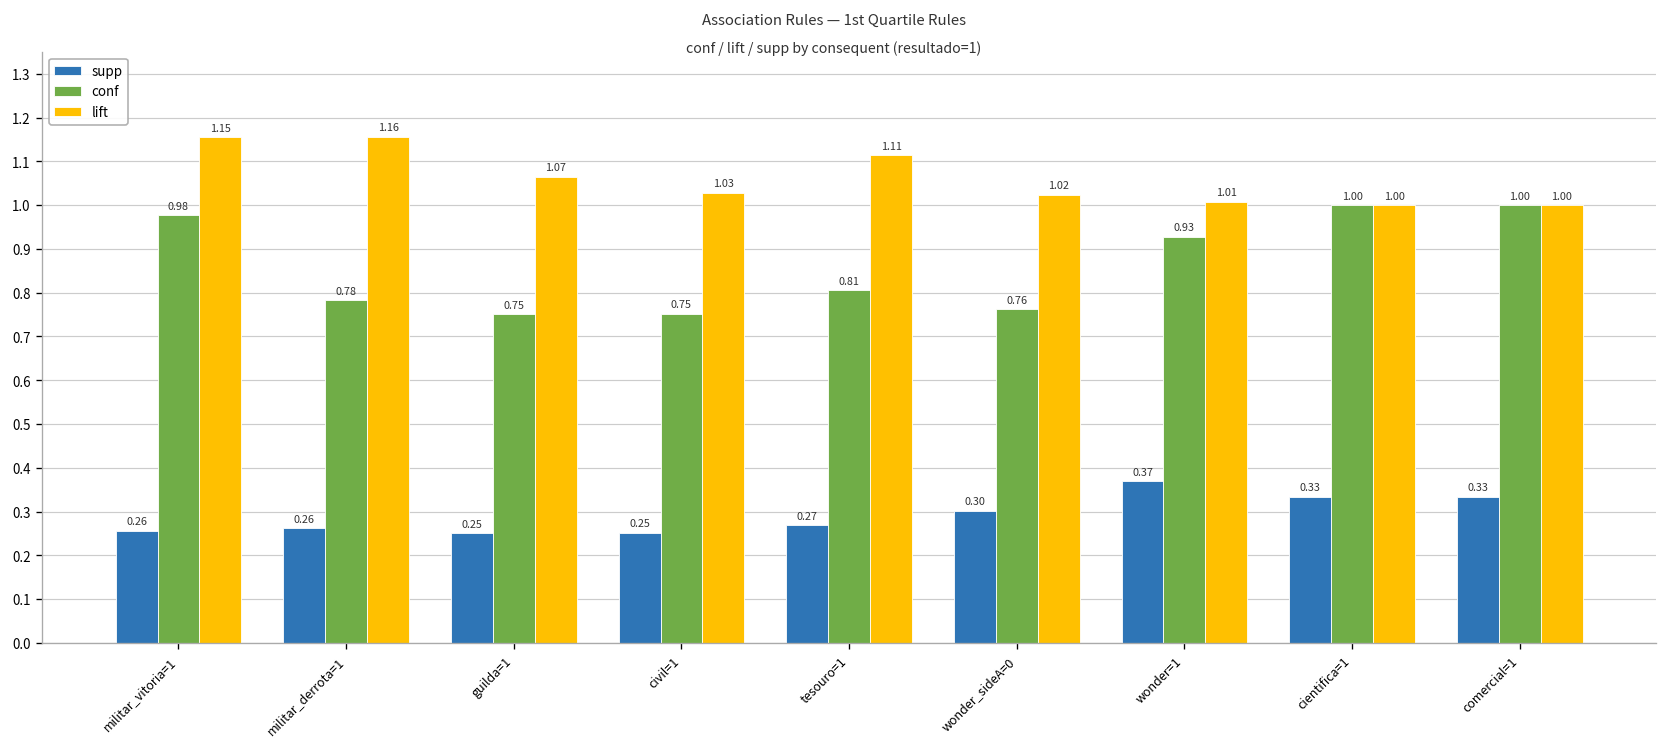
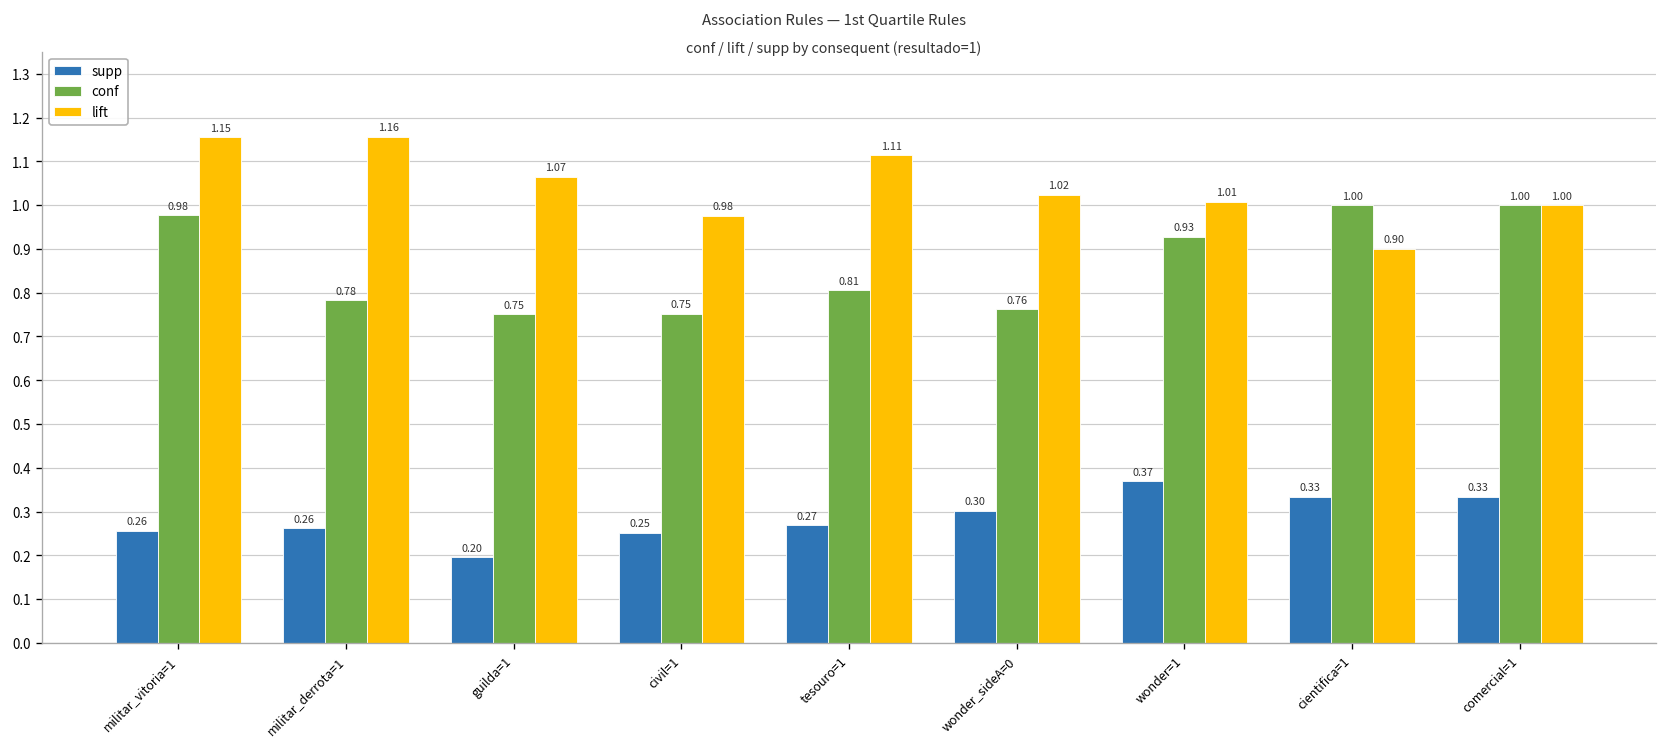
  {
    "supp": {
      "militar_vitoria=1": 0.26,
      "militar_derrota=1": 0.26,
-     "guilda=1": 0.25,
+     "guilda=1": 0.20,
      "civil=1": 0.25,
      "tesouro=1": 0.27,
      "wonder_sideA=0": 0.30,
      "wonder=1": 0.37,
      "cientifica=1": 0.33,
      "comercial=1": 0.33
    },
    "conf": {
      "militar_vitoria=1": 0.98,
      "militar_derrota=1": 0.78,
      "guilda=1": 0.75,
      "civil=1": 0.75,
      "tesouro=1": 0.81,
      "wonder_sideA=0": 0.76,
      "wonder=1": 0.93,
      "cientifica=1": 1.00,
      "comercial=1": 1.00
    },
    "lift": {
      "militar_vitoria=1": 1.15,
      "militar_derrota=1": 1.16,
      "guilda=1": 1.07,
-     "civil=1": 1.03,
+     "civil=1": 0.98,
      "tesouro=1": 1.11,
      "wonder_sideA=0": 1.02,
      "wonder=1": 1.01,
-     "cientifica=1": 1.00,
+     "cientifica=1": 0.90,
      "comercial=1": 1.00
    }
  }
